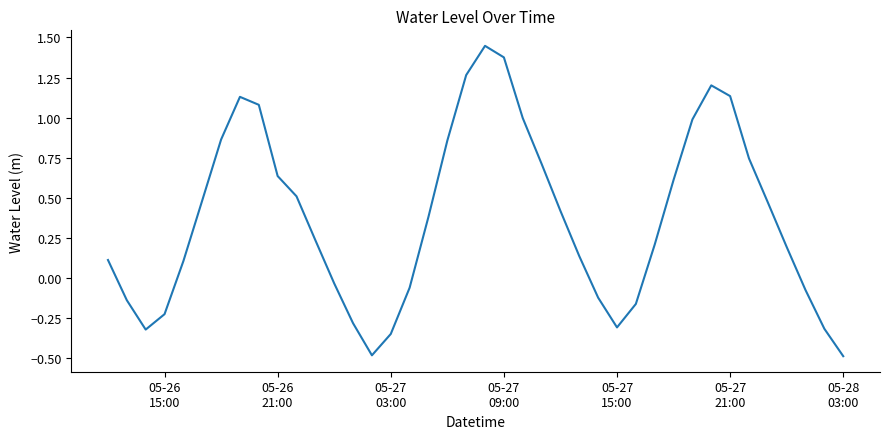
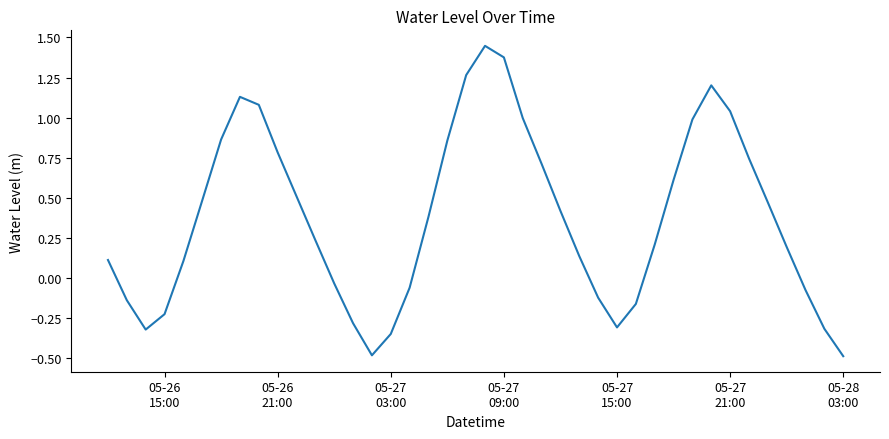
  {
    "05-26 15:00": -0.23,
-   "05-26 21:00": 0.63,
+   "05-26 21:00": 0.78,
    "05-27 03:00": -0.35,
    "05-27 09:00": 1.38,
    "05-27 15:00": -0.31,
-   "05-27 21:00": 1.13,
+   "05-27 21:00": 1.04,
    "05-28 03:00": -0.49
  }
